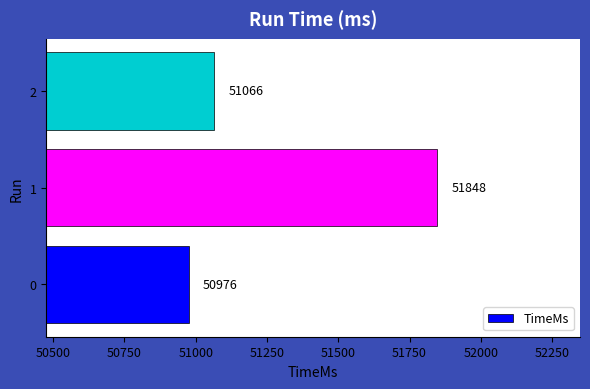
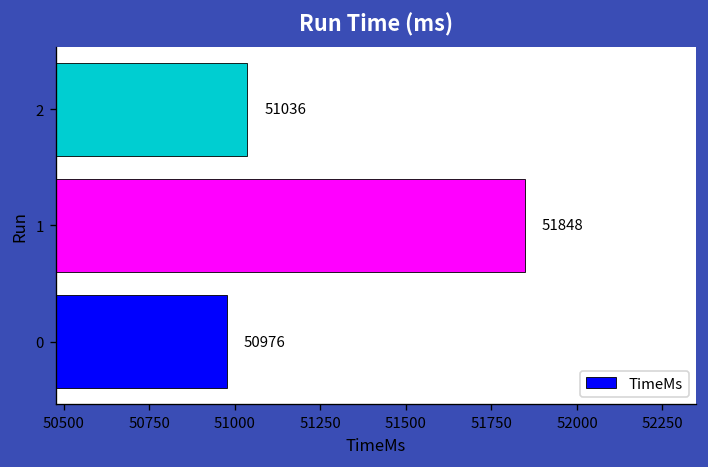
  {
-   "2": 51066,
+   "2": 51036,
    "1": 51848,
    "0": 50976
  }
